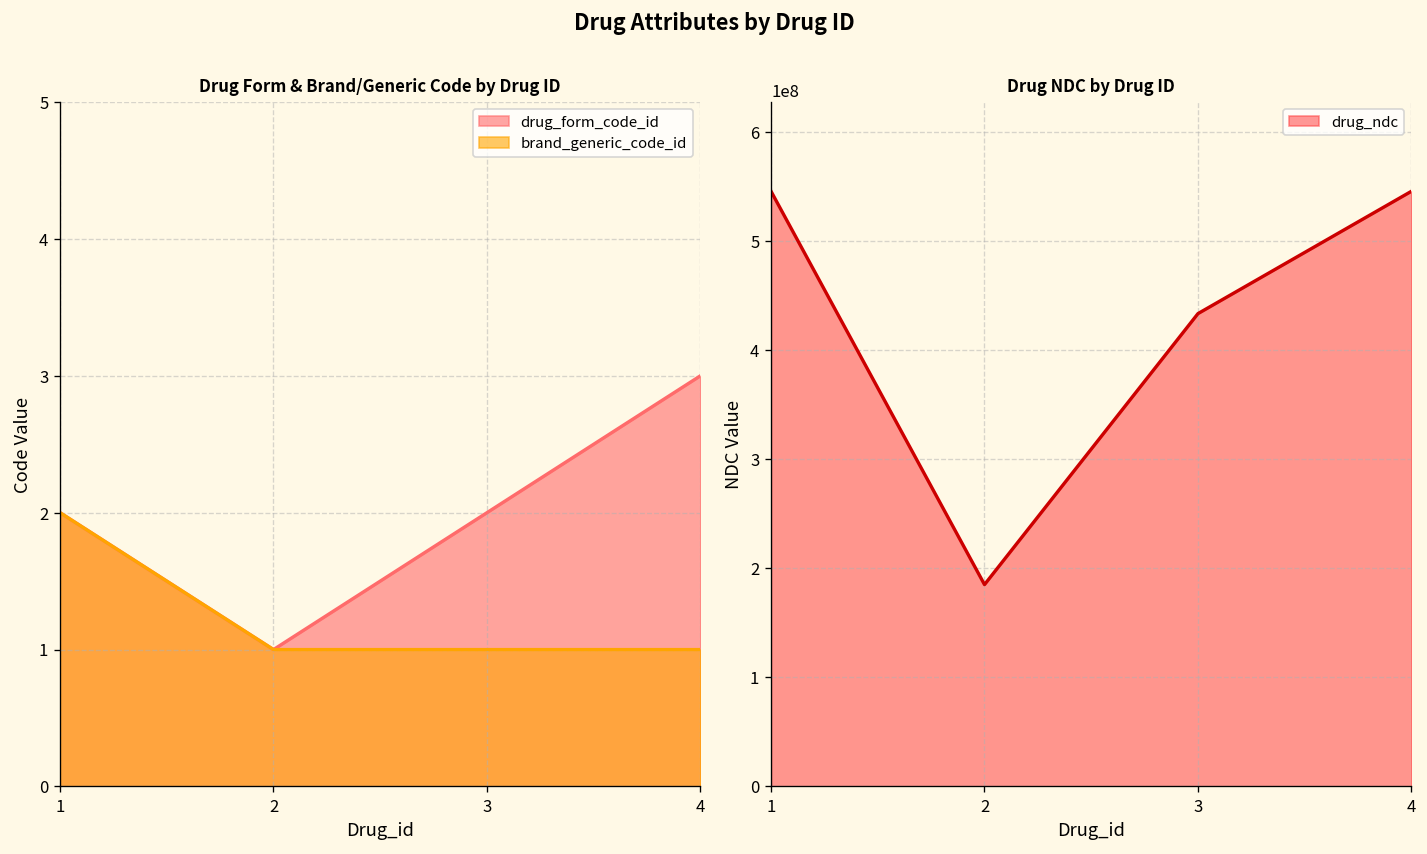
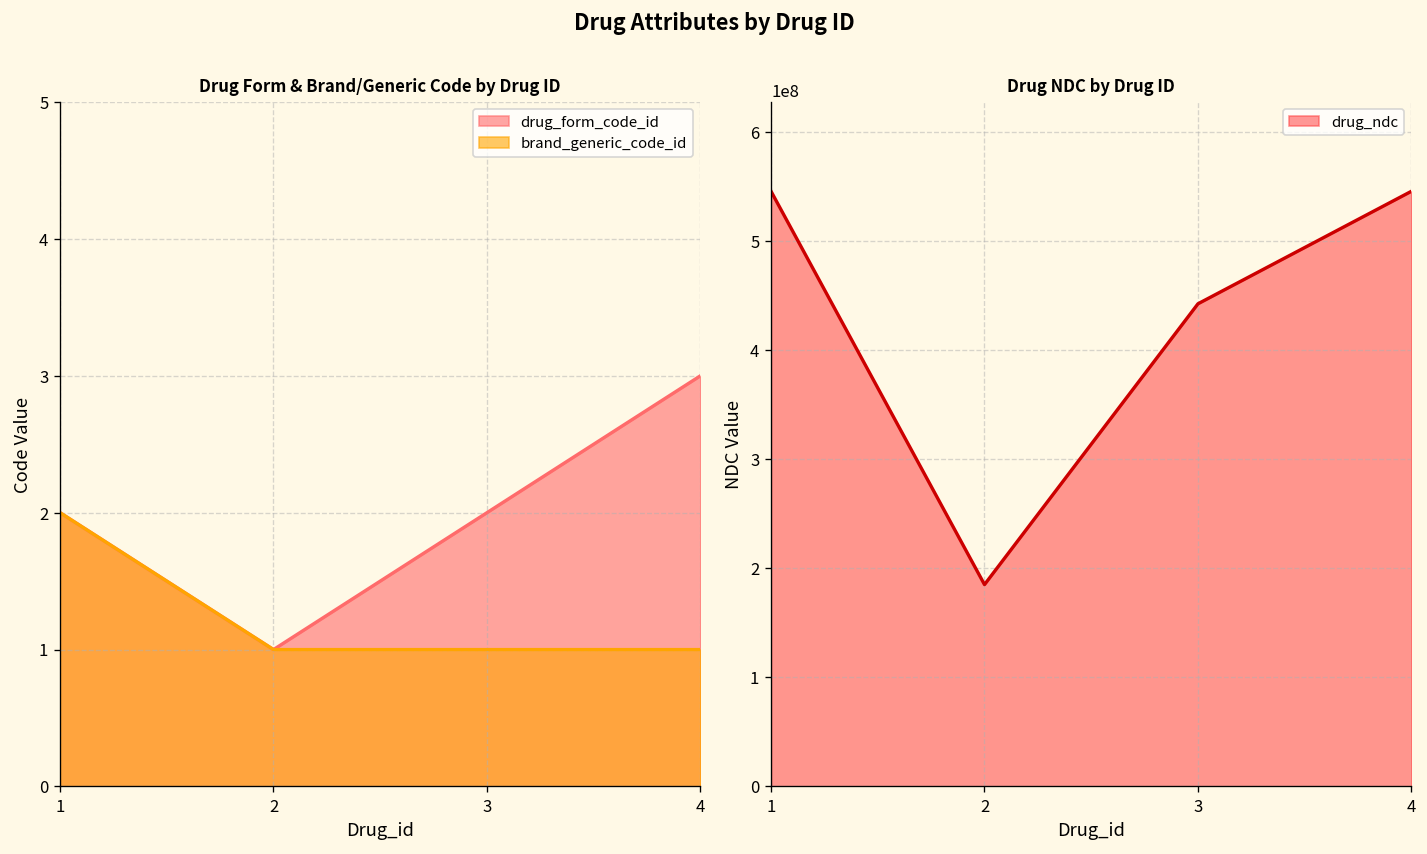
  {
    "Drug Form & Brand/Generic Code by Drug ID": {
      "drug_form_code_id": {
        "3": 2.00,
        "4": 3.00
      },
      "brand_generic_code_id": {
        "3": 1.00,
        "4": 1.00
      }
    },
    "Drug NDC by Drug ID": {
      "1": 550000000,
      "2": 190000000,
-     "3": 430000000,
+     "3": 440000000,
      "4": 550000000
    }
  }
